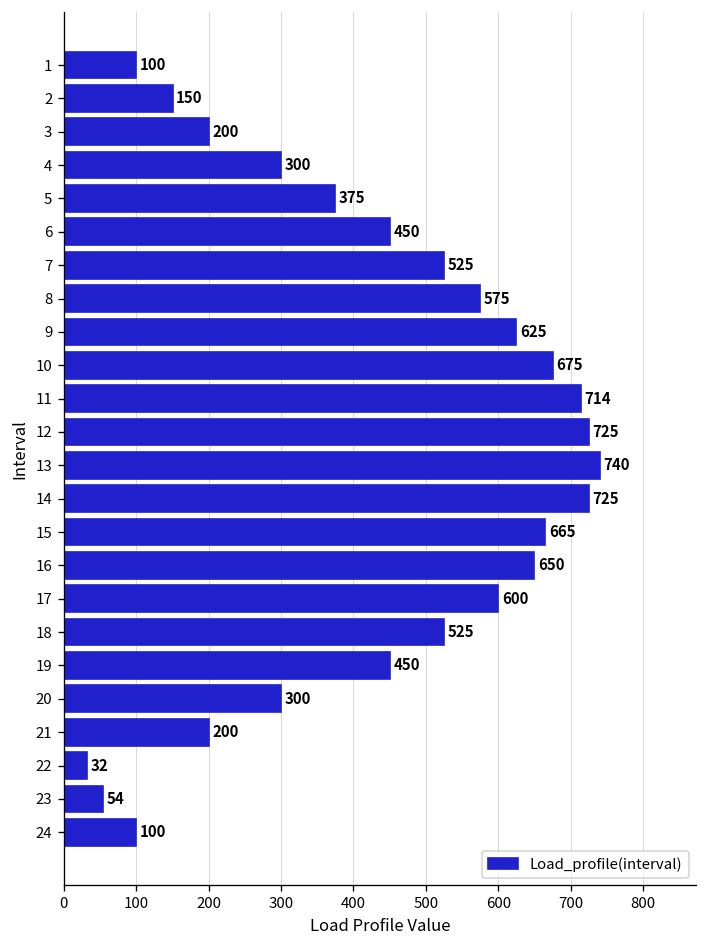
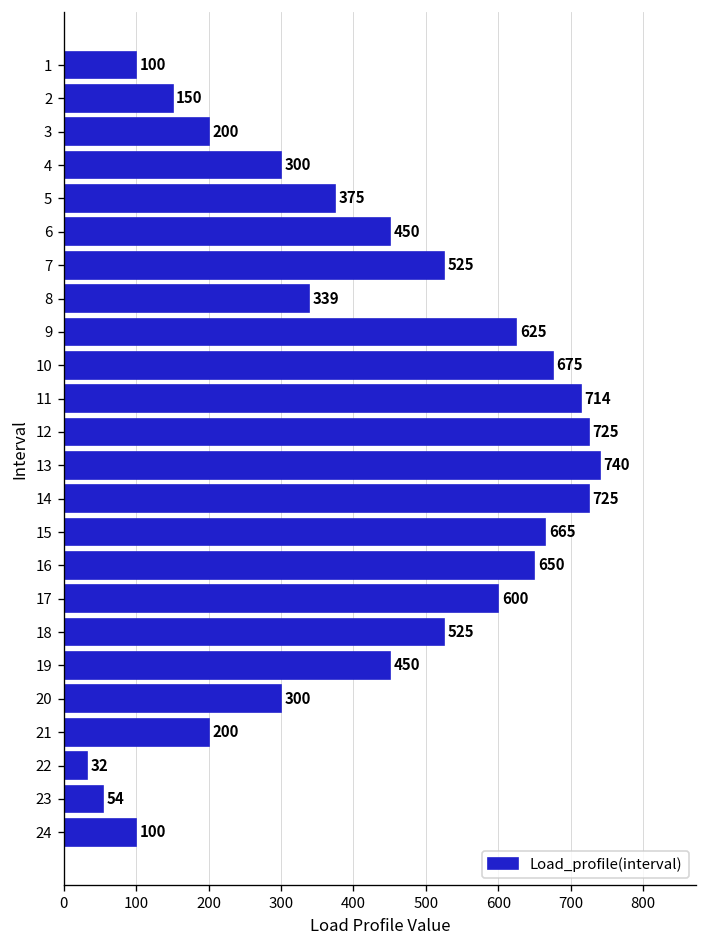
  {
    "1": 100,
    "2": 150,
    "3": 200,
    "4": 300,
    "5": 375,
    "6": 450,
    "7": 525,
-   "8": 575,
+   "8": 339,
    "9": 625,
    "10": 675,
    "11": 714,
    "12": 725,
    "13": 740,
    "14": 725,
    "15": 665,
    "16": 650,
    "17": 600,
    "18": 525,
    "19": 450,
    "20": 300,
    "21": 200,
    "22": 32,
    "23": 54,
    "24": 100
  }
